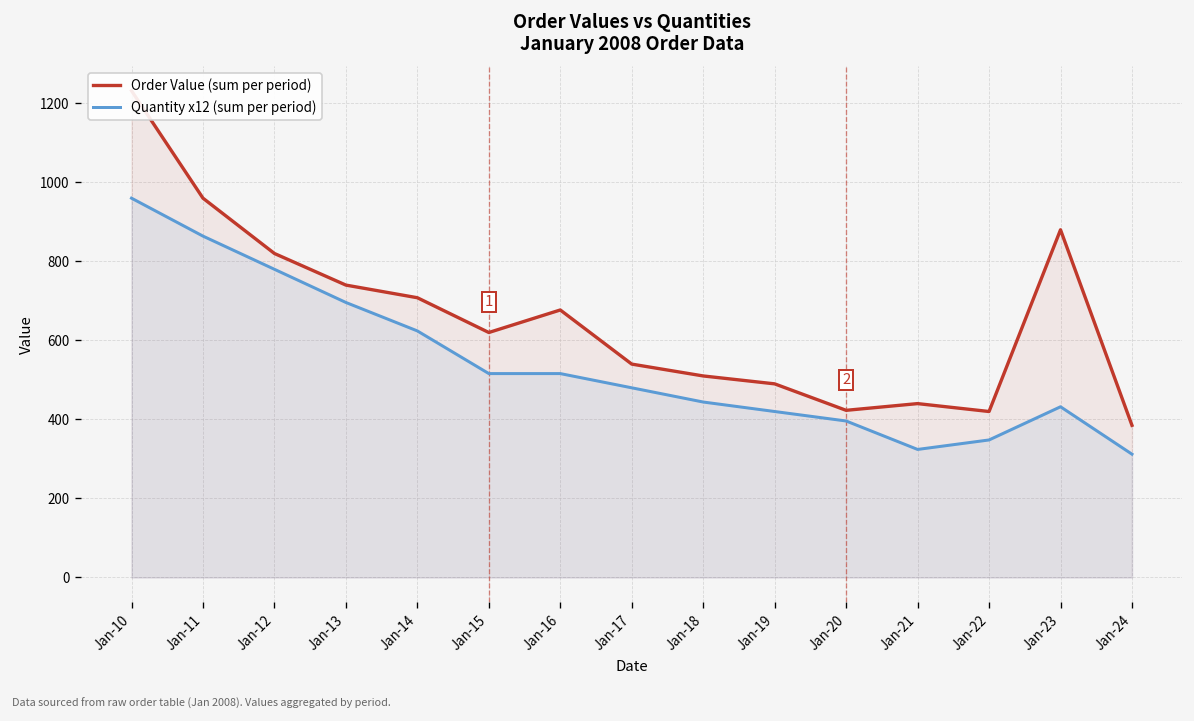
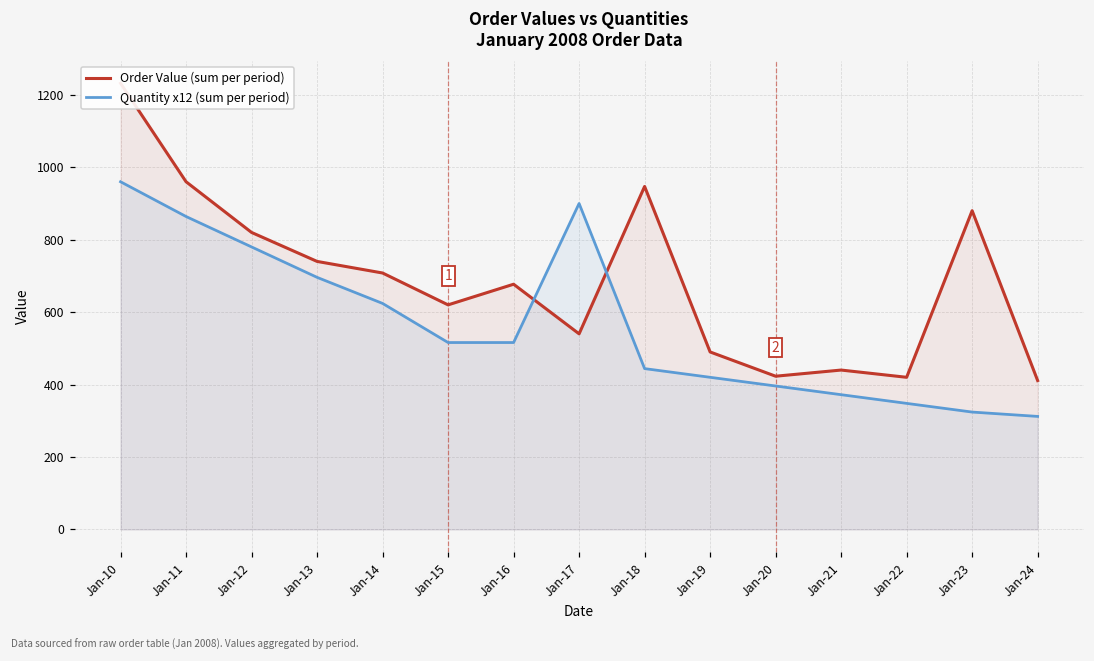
  {
    "Order Value (sum per period)": {
      "Jan-11": 960,
      "Jan-12": 820,
      "Jan-13": 740,
      "Jan-14": 710,
      "Jan-16": 680,
      "Jan-17": 540,
-     "Jan-18": 510,
+     "Jan-18": 950,
      "Jan-19": 490,
      "Jan-21": 440,
      "Jan-22": 420,
      "Jan-23": 880,
-     "Jan-24": 390
+     "Jan-24": 410
    },
    "Quantity x12 (sum per period)": {
      "Jan-10": 960,
      "Jan-11": 860,
      "Jan-12": 780,
      "Jan-13": 700,
      "Jan-14": 620,
      "Jan-15": 520,
      "Jan-16": 520,
-     "Jan-17": 480,
+     "Jan-17": 900,
      "Jan-18": 440,
      "Jan-19": 420,
      "Jan-20": 400,
-     "Jan-21": 320,
+     "Jan-21": 370,
      "Jan-22": 350,
-     "Jan-23": 430,
+     "Jan-23": 320,
      "Jan-24": 310
    }
  }
